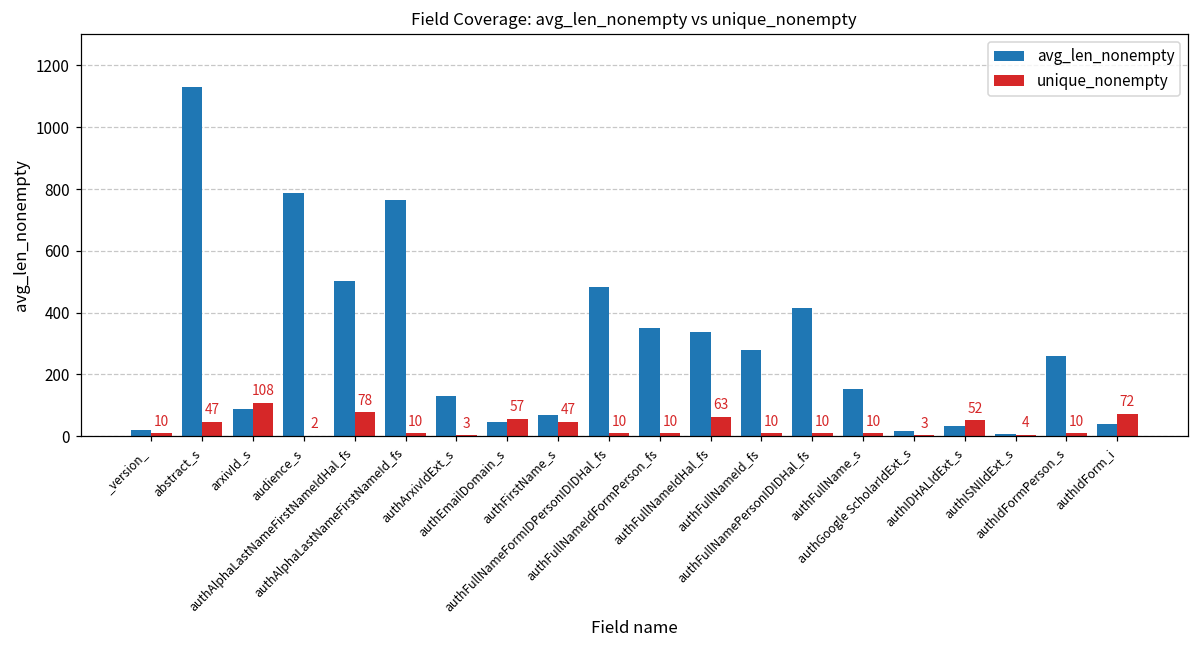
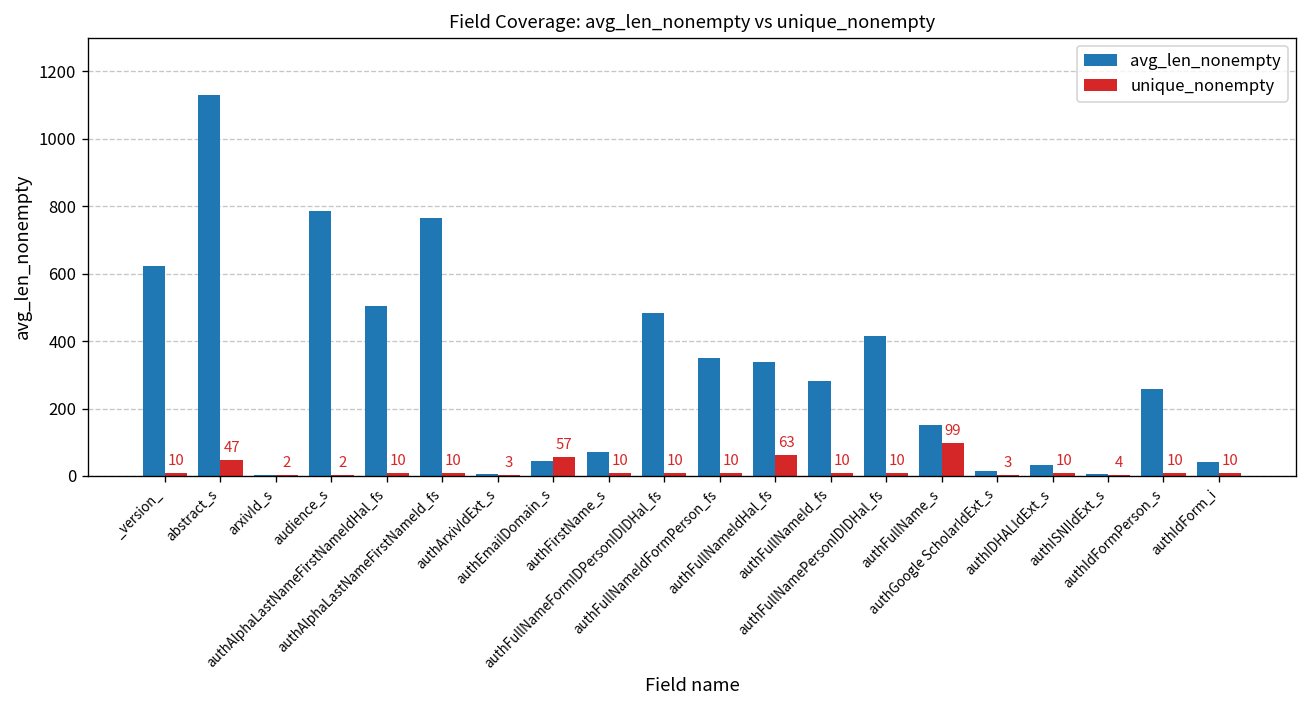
  {
    "avg_len_nonempty": {
-     "_version_": 20,
+     "_version_": 620,
      "abstract_s": 1130,
-     "arxivId_s": 90,
+     "arxivId_s": 0,
      "audience_s": 790,
      "authAlphaLastNameFirstNameIdHal_fs": 500,
      "authAlphaLastNameFirstNameId_fs": 760,
-     "authArxivIdExt_s": 130,
+     "authArxivIdExt_s": 10,
      "authEmailDomain_s": 50,
      "authFirstName_s": 70,
      "authFullNameFormIDPersonIDIDHal_fs": 480,
      "authFullNameIdFormPerson_fs": 350,
      "authFullNameIdHal_fs": 340,
      "authFullNameId_fs": 280,
      "authFullNamePersonIDIDHal_fs": 420,
      "authFullName_s": 150,
      "authGoogle ScholarIdExt_s": 20,
      "authIDHALIdExt_s": 30,
      "authIdFormPerson_s": 260,
      "authIdForm_i": 40
    },
    "unique_nonempty": {
      "_version_": 10,
      "abstract_s": 47,
-     "arxivId_s": 108,
+     "arxivId_s": 2,
      "audience_s": 2,
-     "authAlphaLastNameFirstNameIdHal_fs": 78,
+     "authAlphaLastNameFirstNameIdHal_fs": 10,
      "authAlphaLastNameFirstNameId_fs": 10,
      "authArxivIdExt_s": 3,
      "authEmailDomain_s": 57,
-     "authFirstName_s": 47,
+     "authFirstName_s": 10,
      "authFullNameFormIDPersonIDIDHal_fs": 10,
      "authFullNameIdFormPerson_fs": 10,
      "authFullNameIdHal_fs": 63,
      "authFullNameId_fs": 10,
      "authFullNamePersonIDIDHal_fs": 10,
-     "authFullName_s": 10,
+     "authFullName_s": 99,
      "authGoogle ScholarIdExt_s": 3,
-     "authIDHALIdExt_s": 52,
+     "authIDHALIdExt_s": 10,
      "authISNIIdExt_s": 4,
      "authIdFormPerson_s": 10,
-     "authIdForm_i": 72
+     "authIdForm_i": 10
    }
  }
